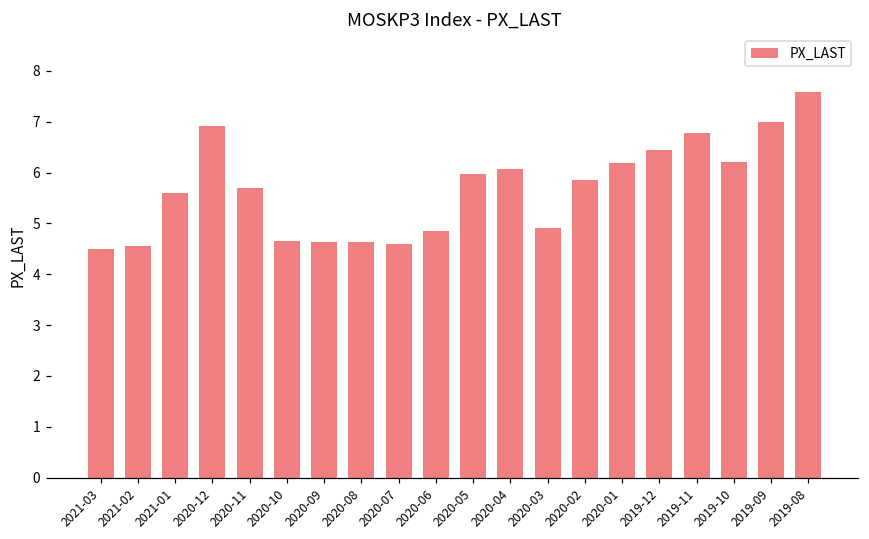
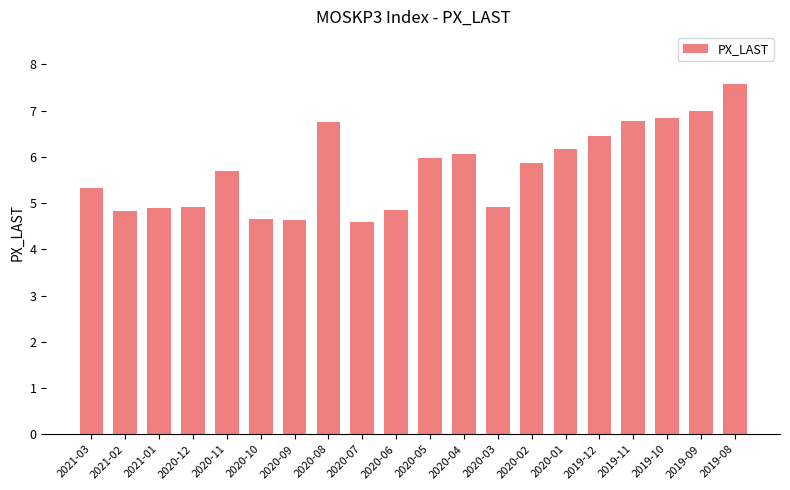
  {
-   "2021-03": 4.5,
-   "2021-02": 4.6,
-   "2021-01": 5.6,
-   "2020-12": 6.9,
+   "2021-03": 5.3,
+   "2021-02": 4.8,
+   "2021-01": 4.9,
+   "2020-12": 4.9,
    "2020-11": 5.7,
    "2020-10": 4.7,
    "2020-09": 4.6,
-   "2020-08": 4.6,
+   "2020-08": 6.8,
    "2020-07": 4.6,
    "2020-06": 4.9,
    "2020-05": 6.0,
    "2020-04": 6.1,
    "2020-03": 4.9,
    "2020-02": 5.9,
    "2020-01": 6.2,
    "2019-12": 6.5,
    "2019-11": 6.8,
-   "2019-10": 6.2,
+   "2019-10": 6.8,
    "2019-09": 7.0,
    "2019-08": 7.6
  }
